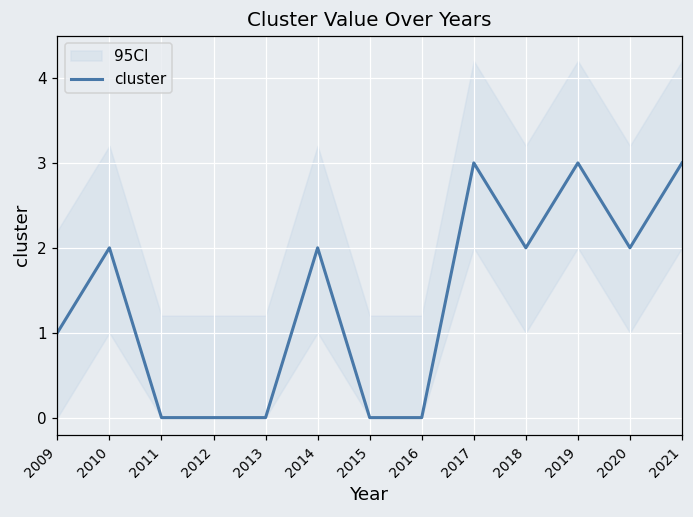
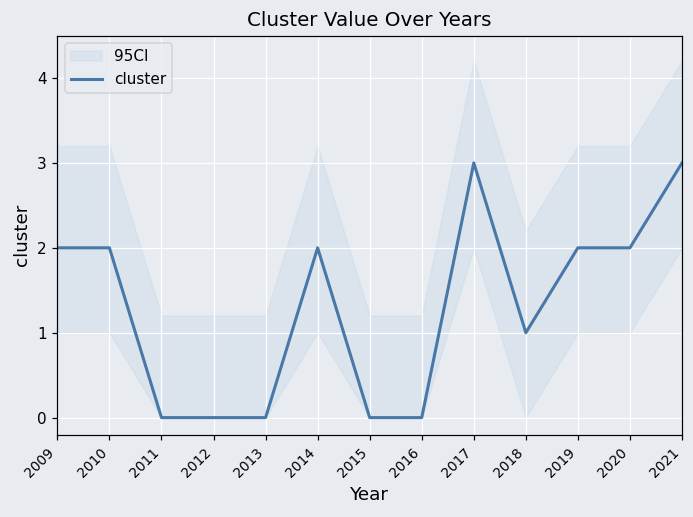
  {
    "cluster": {
-     "2009": 1,
+     "2009": 2,
      "2010": 2,
      "2011": 0,
      "2012": 0,
      "2013": 0,
      "2014": 2,
      "2015": 0,
      "2016": 0,
      "2017": 3,
-     "2018": 2,
-     "2019": 3,
+     "2018": 1,
+     "2019": 2,
      "2020": 2,
      "2021": 3
    },
    "95CI": {
      "2009": 2.2,
      "2011": 1.2,
      "2012": 1.2,
      "2013": 1.2,
      "2015": 1.2,
      "2016": 1.2
    }
  }
